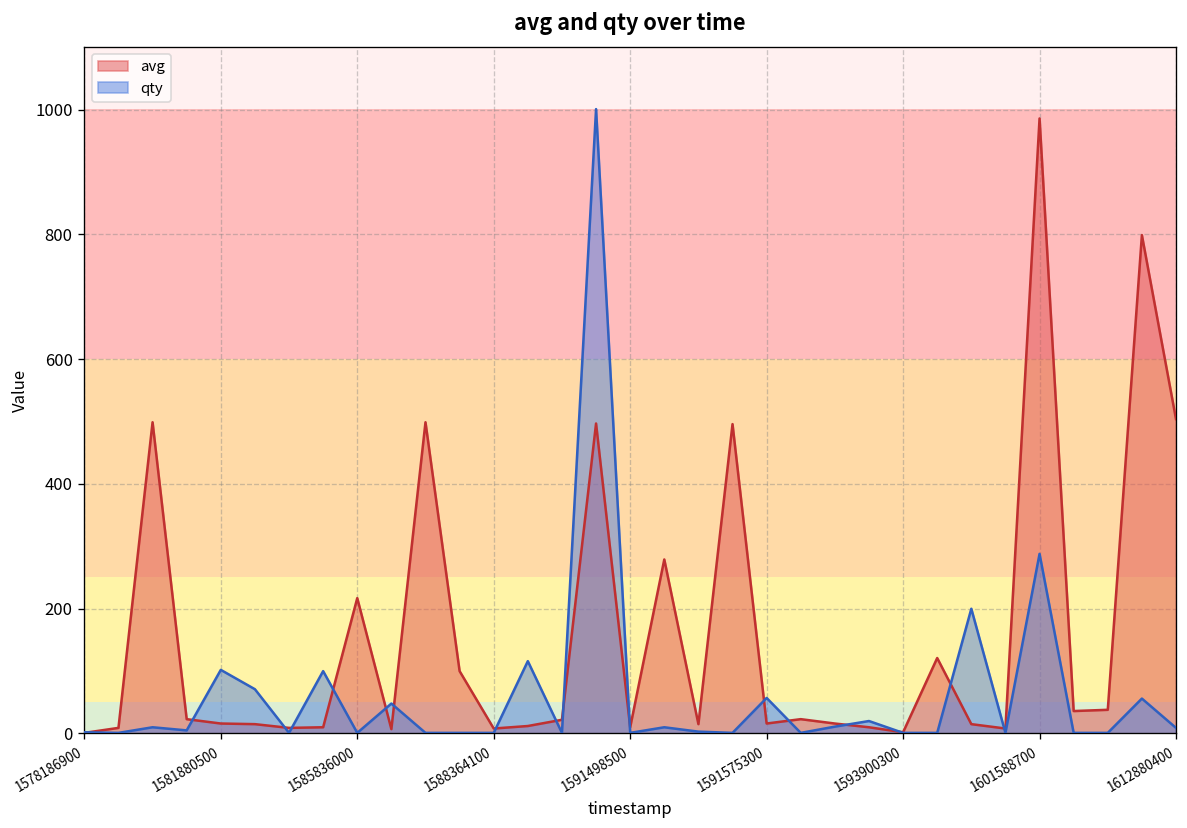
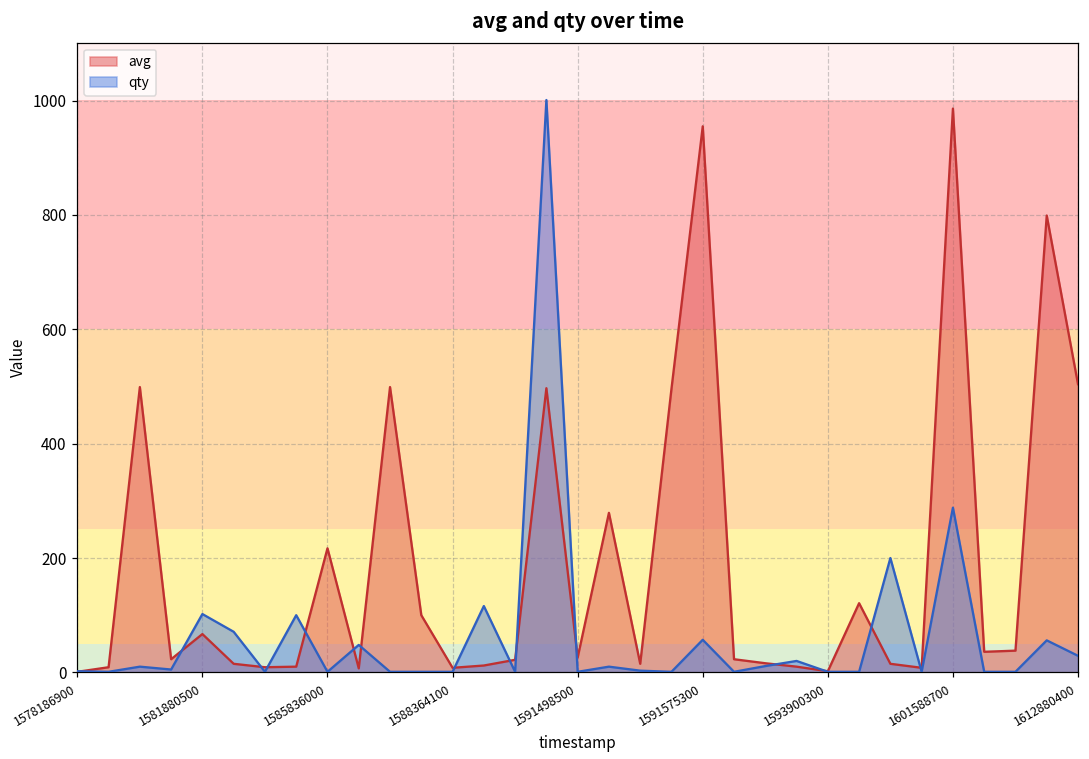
  {
    "avg": {
-     "1581880500": 20,
+     "1581880500": 70,
      "1585836000": 220,
      "1588364100": 10,
-     "1591498500": 10,
-     "1591575300": 20,
+     "1591498500": 30,
+     "1591575300": 960,
      "1601588700": 990,
      "1612880400": 500
    },
    "qty": {
      "1581880500": 100,
      "1585836000": 0,
      "1588364100": 0,
      "1591498500": 0,
      "1591575300": 60,
      "1601588700": 290,
-     "1612880400": 10
+     "1612880400": 30
    }
  }
